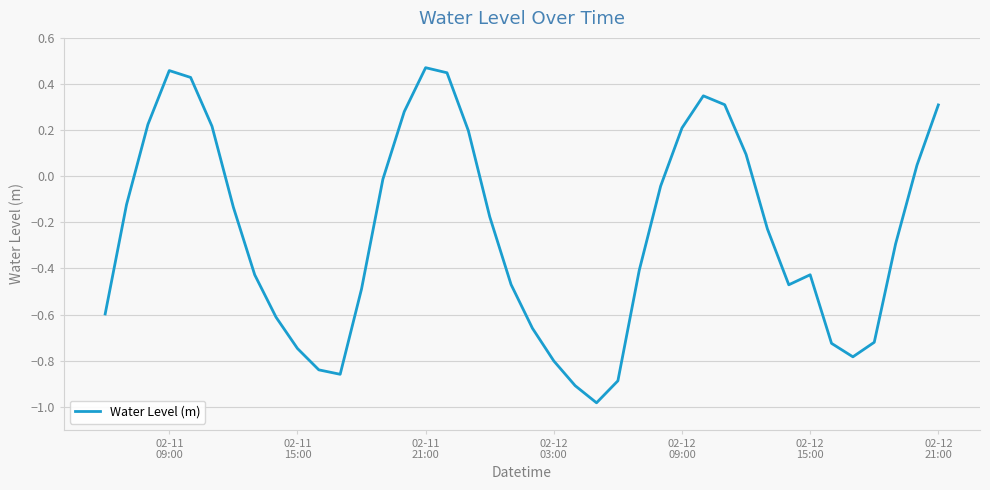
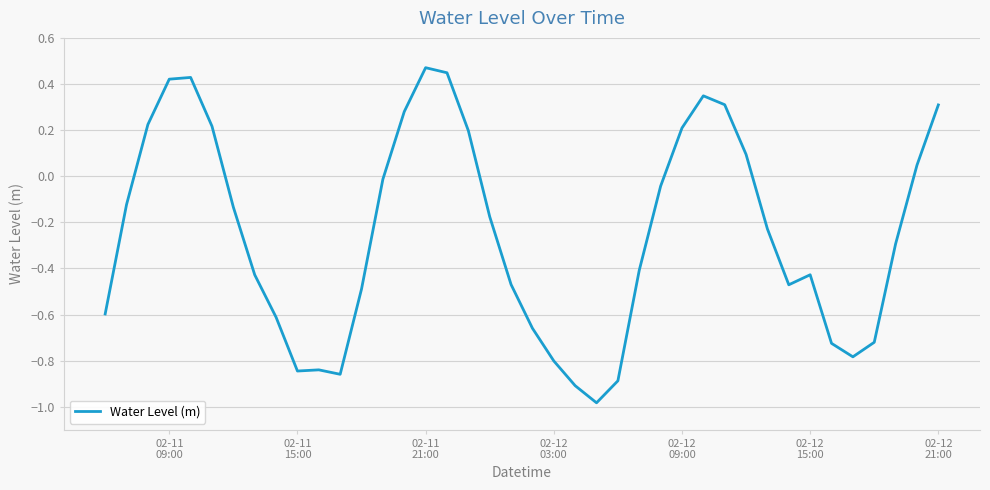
  {
-   "02-11 09:00": 0.46,
-   "02-11 15:00": -0.75,
+   "02-11 09:00": 0.42,
+   "02-11 15:00": -0.85,
    "02-11 21:00": 0.47,
    "02-12 03:00": -0.80,
    "02-12 09:00": 0.21,
    "02-12 15:00": -0.43,
    "02-12 21:00": 0.31
  }
